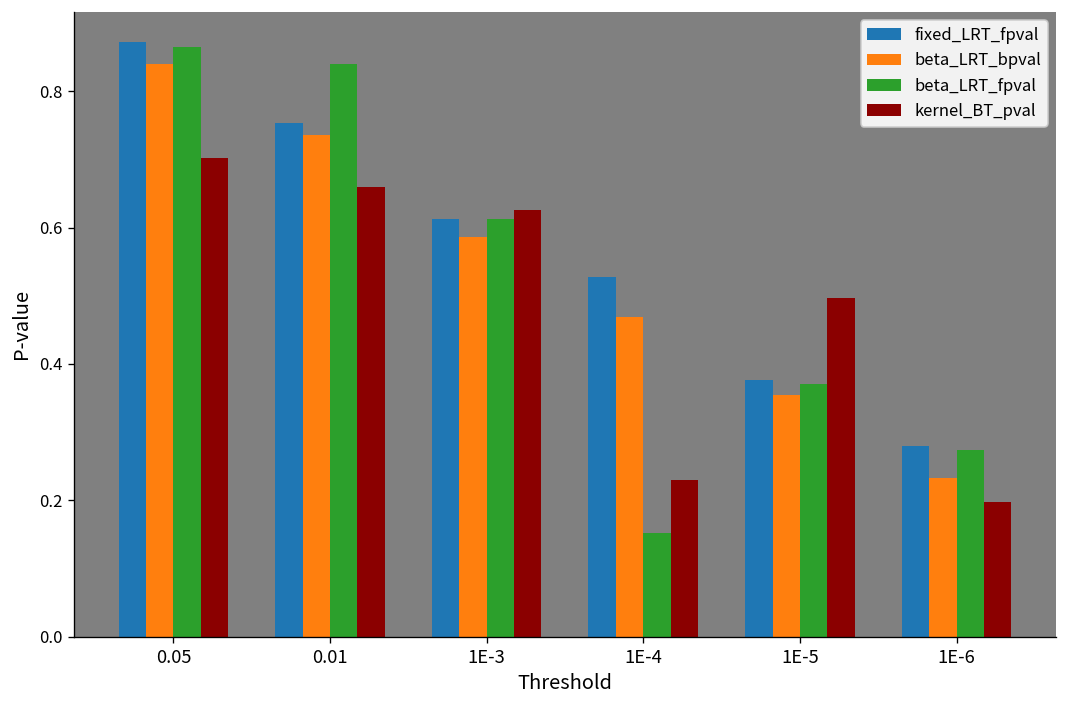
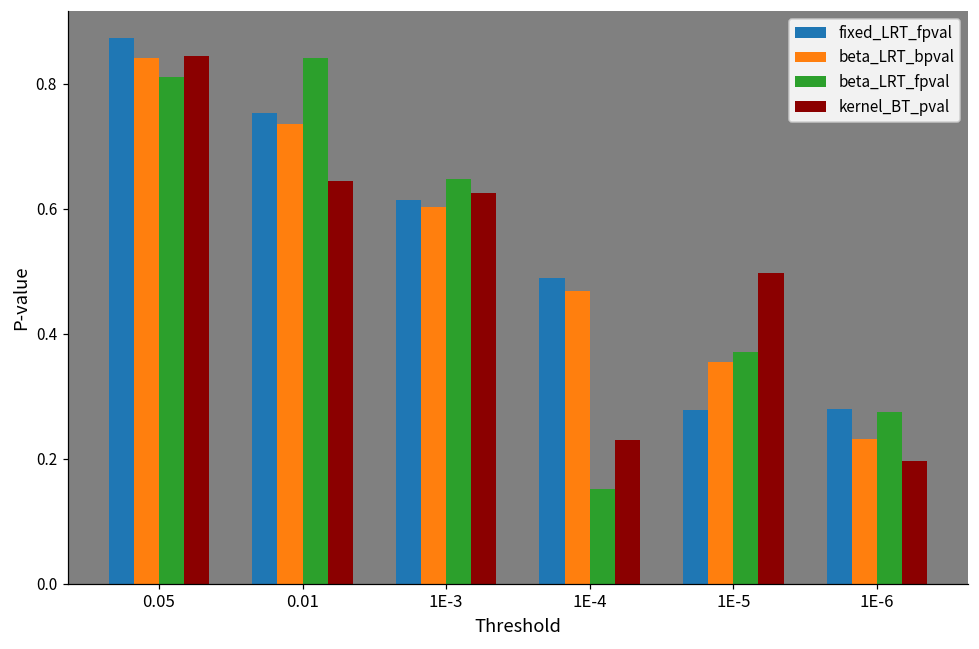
  {
    "fixed_LRT_fpval": {
      "0.05": 0.87,
      "0.01": 0.75,
      "1E-3": 0.61,
-     "1E-4": 0.53,
-     "1E-5": 0.38,
+     "1E-4": 0.49,
+     "1E-5": 0.28,
      "1E-6": 0.28
    },
    "beta_LRT_bpval": {
      "0.05": 0.84,
      "0.01": 0.74,
-     "1E-3": 0.59,
+     "1E-3": 0.60,
      "1E-4": 0.47,
      "1E-5": 0.35,
      "1E-6": 0.23
    },
    "beta_LRT_fpval": {
-     "0.05": 0.86,
+     "0.05": 0.81,
      "0.01": 0.84,
-     "1E-3": 0.61,
+     "1E-3": 0.65,
      "1E-4": 0.15,
      "1E-5": 0.37,
      "1E-6": 0.27
    },
    "kernel_BT_pval": {
-     "0.05": 0.70,
-     "0.01": 0.66,
+     "0.05": 0.84,
+     "0.01": 0.64,
      "1E-3": 0.63,
      "1E-4": 0.23,
      "1E-5": 0.50,
      "1E-6": 0.20
    }
  }
